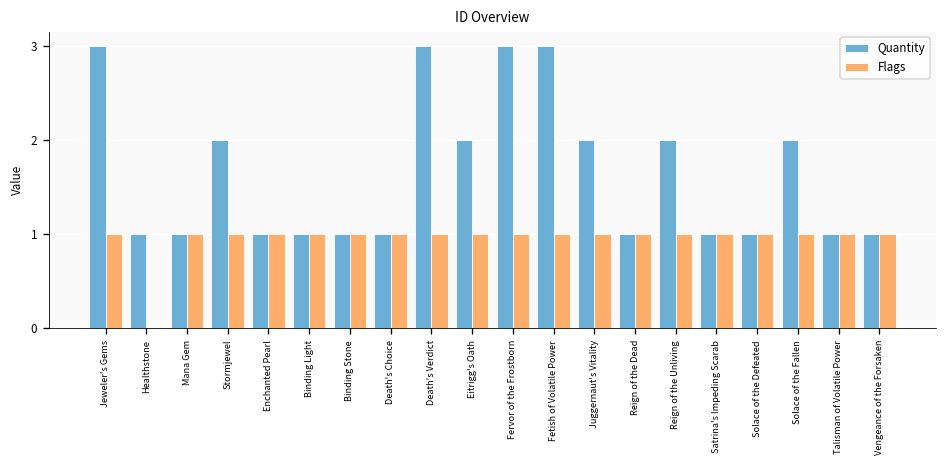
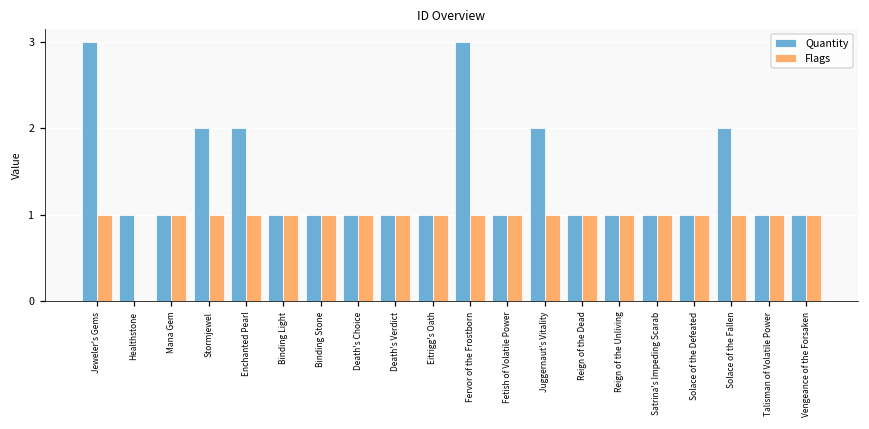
  {
    "Quantity": {
      "Jeweler's Gems": 3,
      "Healthstone": 1,
      "Mana Gem": 1,
      "Stormjewel": 2,
-     "Enchanted Pearl": 1,
+     "Enchanted Pearl": 2,
      "Binding Light": 1,
      "Binding Stone": 1,
      "Death's Choice": 1,
-     "Death's Verdict": 3,
-     "Eitrigg's Oath": 2,
+     "Death's Verdict": 1,
+     "Eitrigg's Oath": 1,
      "Fervor of the Frostborn": 3,
-     "Fetish of Volatile Power": 3,
+     "Fetish of Volatile Power": 1,
      "Juggernaut's Vitality": 2,
      "Reign of the Dead": 1,
-     "Reign of the Unliving": 2,
+     "Reign of the Unliving": 1,
      "Satrina's Impeding Scarab": 1,
      "Solace of the Defeated": 1,
      "Solace of the Fallen": 2,
      "Talisman of Volatile Power": 1,
      "Vengeance of the Forsaken": 1
    },
    "Flags": {
      "Jeweler's Gems": 1,
      "Healthstone": 0,
      "Mana Gem": 1,
      "Stormjewel": 1,
      "Enchanted Pearl": 1,
      "Binding Light": 1,
      "Binding Stone": 1,
      "Death's Choice": 1,
      "Death's Verdict": 1,
      "Eitrigg's Oath": 1,
      "Fervor of the Frostborn": 1,
      "Fetish of Volatile Power": 1,
      "Juggernaut's Vitality": 1,
      "Reign of the Dead": 1,
      "Reign of the Unliving": 1,
      "Satrina's Impeding Scarab": 1,
      "Solace of the Defeated": 1,
      "Solace of the Fallen": 1,
      "Talisman of Volatile Power": 1,
      "Vengeance of the Forsaken": 1
    }
  }
